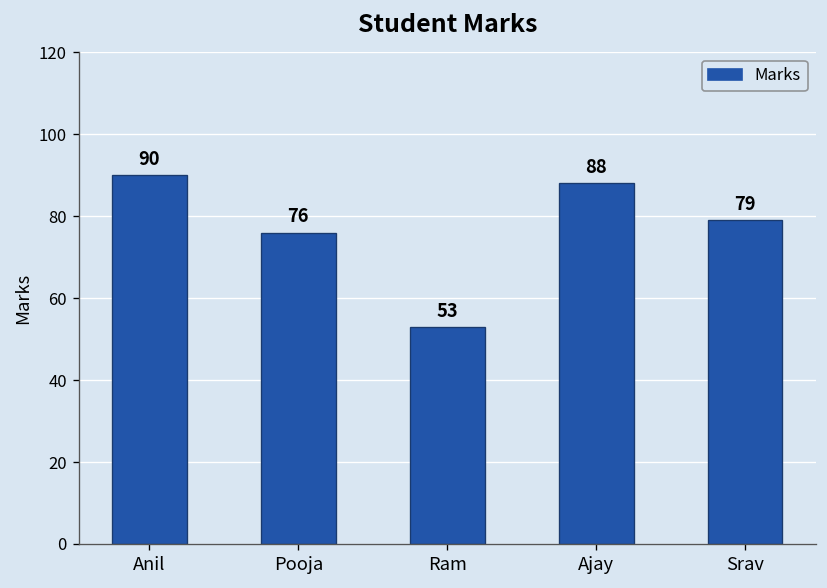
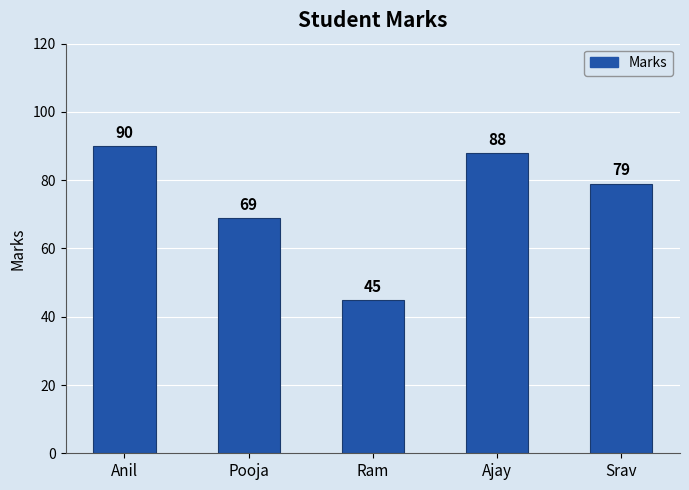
  {
    "Anil": 90,
-   "Pooja": 76,
-   "Ram": 53,
+   "Pooja": 69,
+   "Ram": 45,
    "Ajay": 88,
    "Srav": 79
  }
